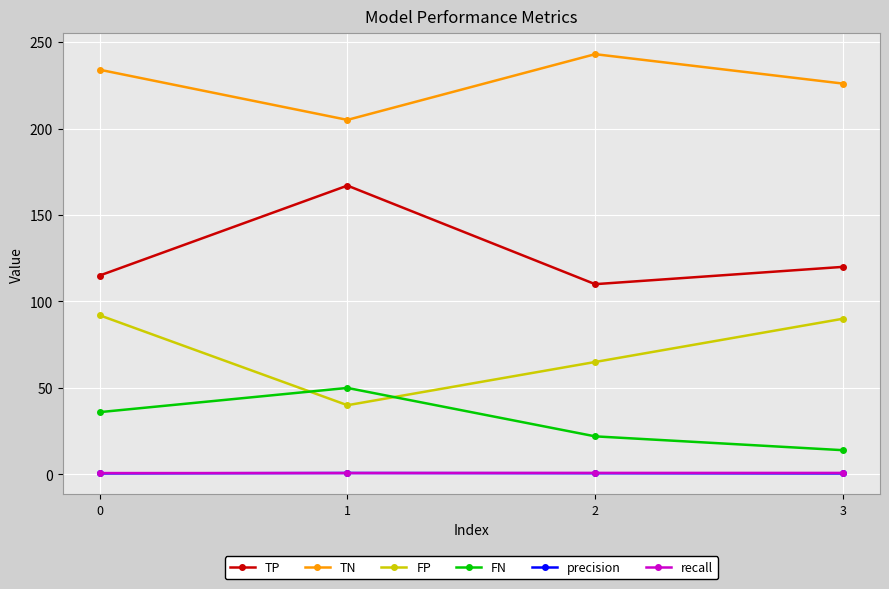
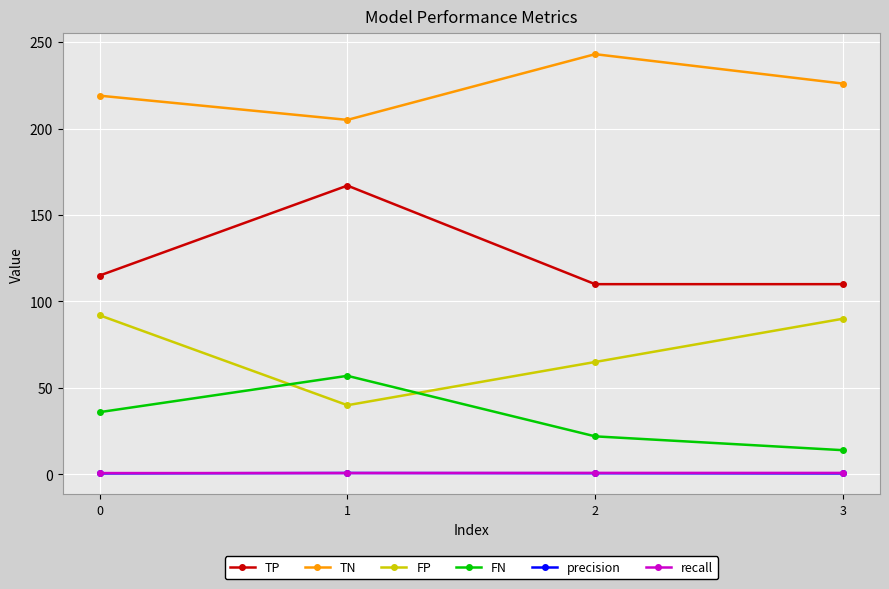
  {
    "TP": {
      "0": 115,
      "1": 167,
      "2": 110,
-     "3": 120
+     "3": 110
    },
    "TN": {
-     "0": 234,
+     "0": 219,
      "1": 205,
      "2": 243,
      "3": 226
    },
    "FP": {
      "0": 92,
      "1": 40,
      "2": 65,
      "3": 90
    },
    "FN": {
      "0": 36,
-     "1": 50,
+     "1": 57,
      "2": 22,
      "3": 14
    },
    "recall": {
      "0": 1,
      "1": 1,
      "2": 1,
      "3": 1
    }
  }
